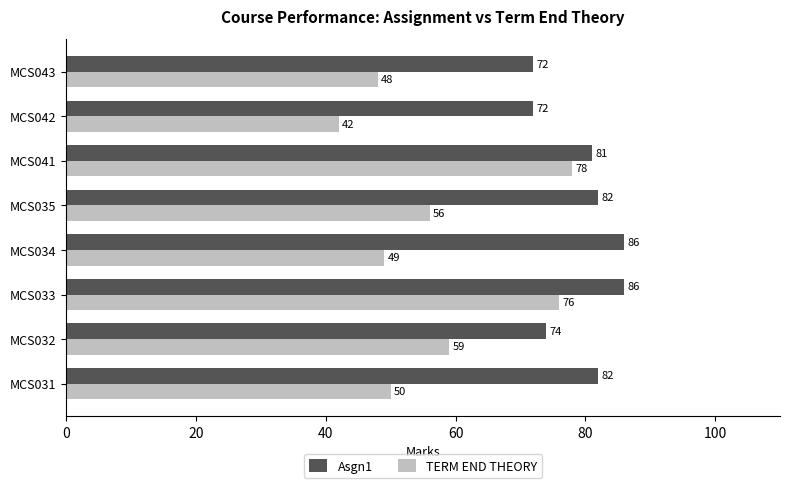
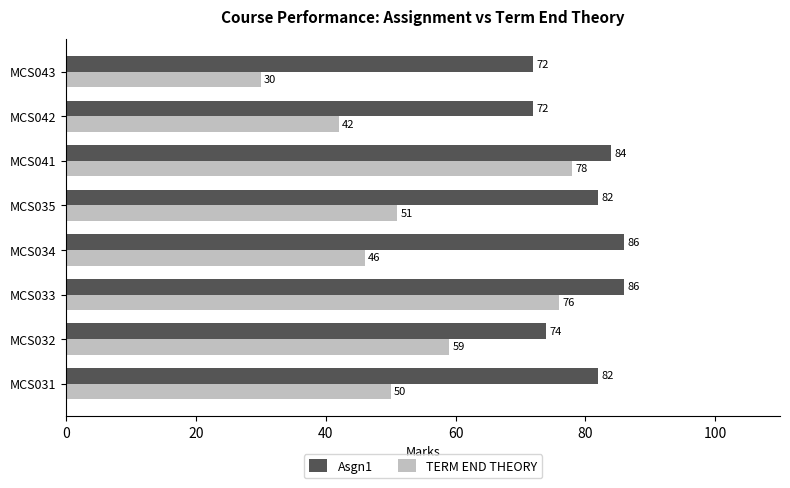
  {
    "Asgn1": {
      "MCS043": 72,
      "MCS042": 72,
-     "MCS041": 81,
+     "MCS041": 84,
      "MCS035": 82,
      "MCS034": 86,
      "MCS033": 86,
      "MCS032": 74,
      "MCS031": 82
    },
    "TERM END THEORY": {
-     "MCS043": 48,
+     "MCS043": 30,
      "MCS042": 42,
      "MCS041": 78,
-     "MCS035": 56,
-     "MCS034": 49,
+     "MCS035": 51,
+     "MCS034": 46,
      "MCS033": 76,
      "MCS032": 59,
      "MCS031": 50
    }
  }
